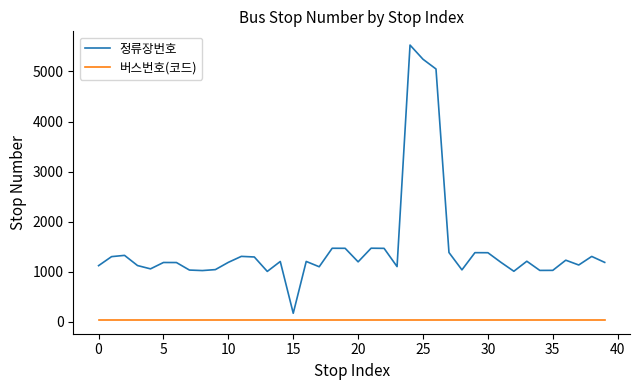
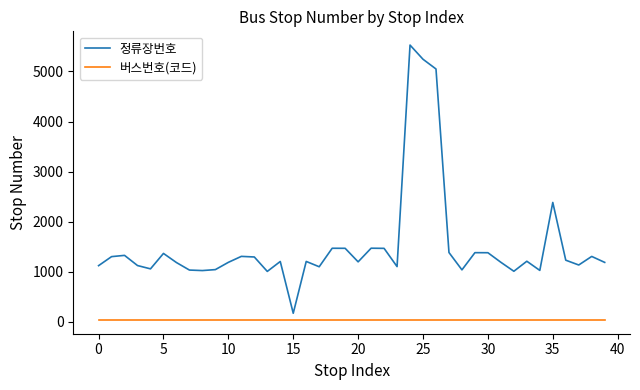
  {
    "정류장번호": {
      "0": 1100,
-     "5": 1200,
+     "5": 1400,
      "10": 1200,
      "15": 200,
      "20": 1200,
      "25": 5200,
      "30": 1400,
-     "35": 1000
+     "35": 2400
    },
    "버스번호(코드)": {
      "0": 0,
      "5": 0,
      "10": 0,
      "15": 0,
      "20": 0,
      "25": 0,
      "30": 0,
      "35": 0
    }
  }
